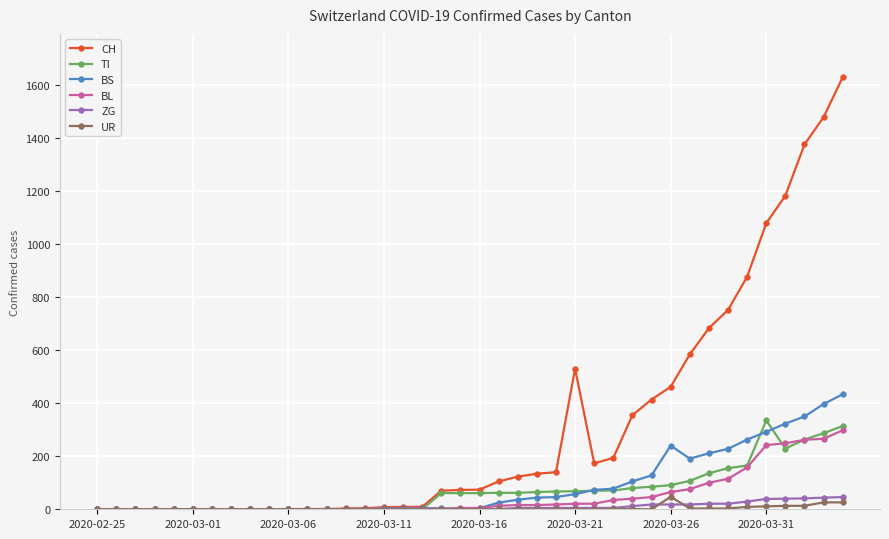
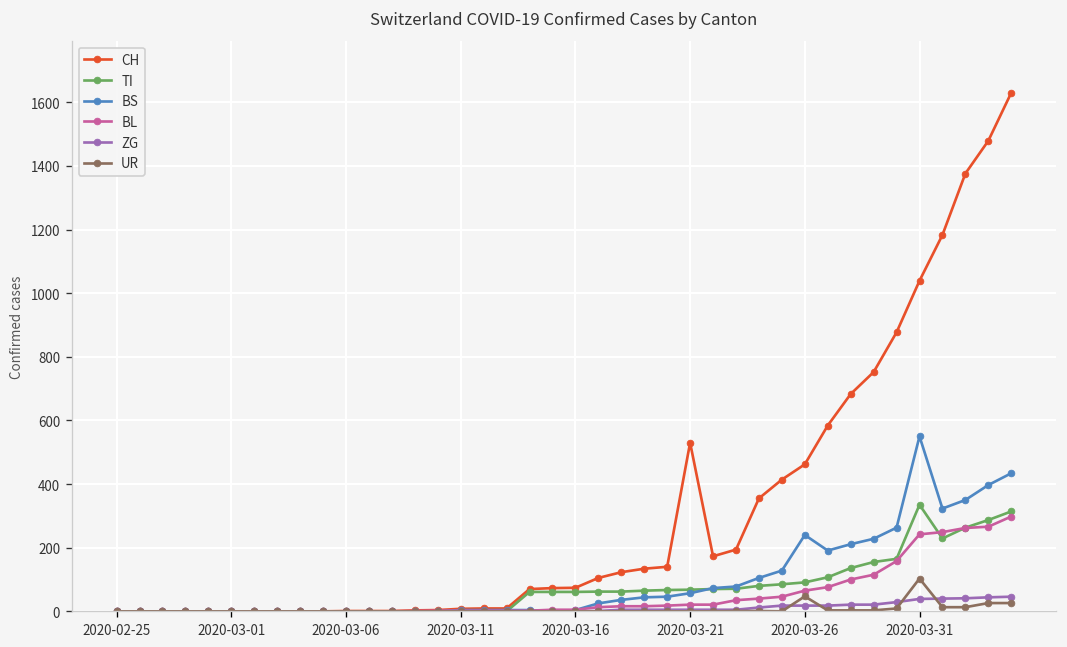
  {
    "CH": {
      "2020-03-16": 70,
      "2020-03-21": 530,
      "2020-03-26": 460,
-     "2020-03-31": 1080
+     "2020-03-31": 1040
    },
    "TI": {
      "2020-03-16": 60,
      "2020-03-21": 70,
      "2020-03-26": 90,
      "2020-03-31": 340
    },
    "BS": {
      "2020-03-21": 60,
      "2020-03-26": 240,
-     "2020-03-31": 290
+     "2020-03-31": 550
    },
    "UR": {
      "2020-03-26": 50,
-     "2020-03-31": 10
+     "2020-03-31": 100
    }
  }
